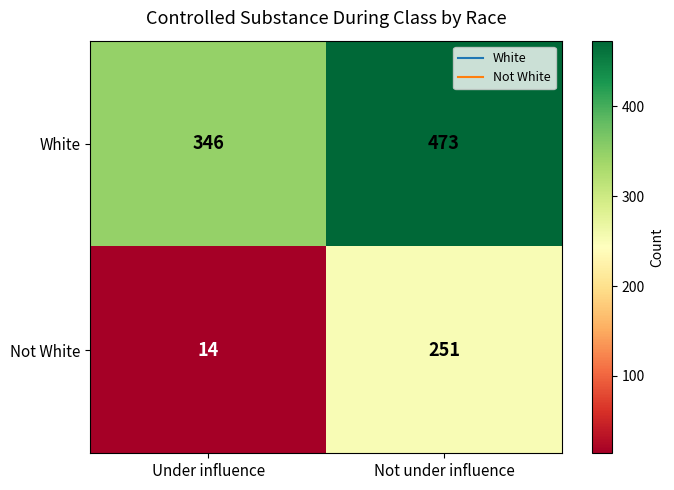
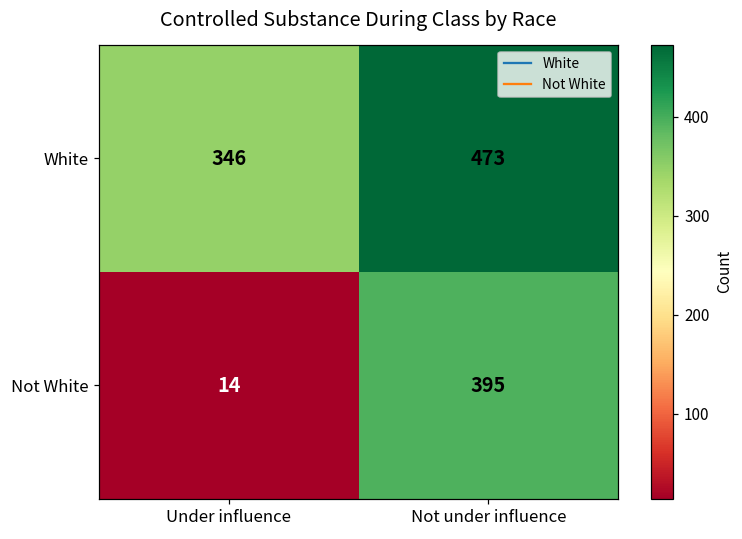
  {
    "White": {
      "Under influence": 346,
      "Not under influence": 473
    },
    "Not White": {
      "Under influence": 14,
-     "Not under influence": 251
+     "Not under influence": 395
    }
  }
